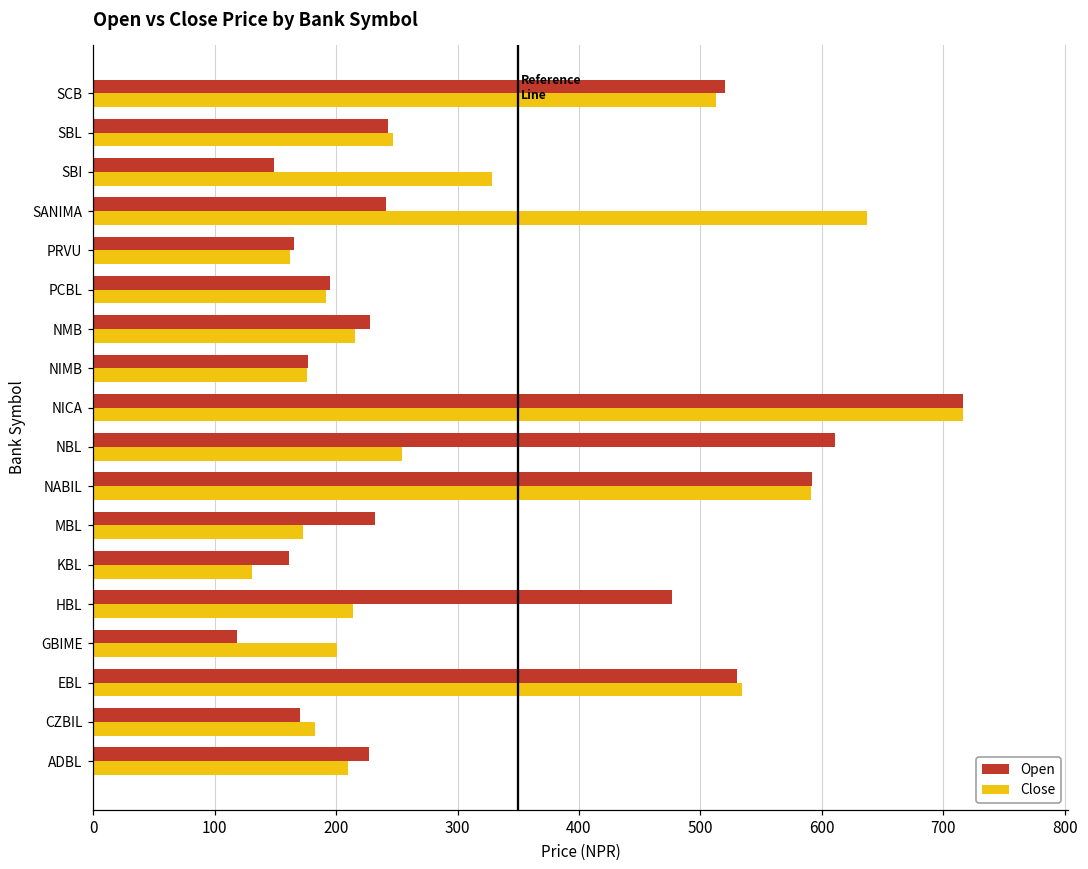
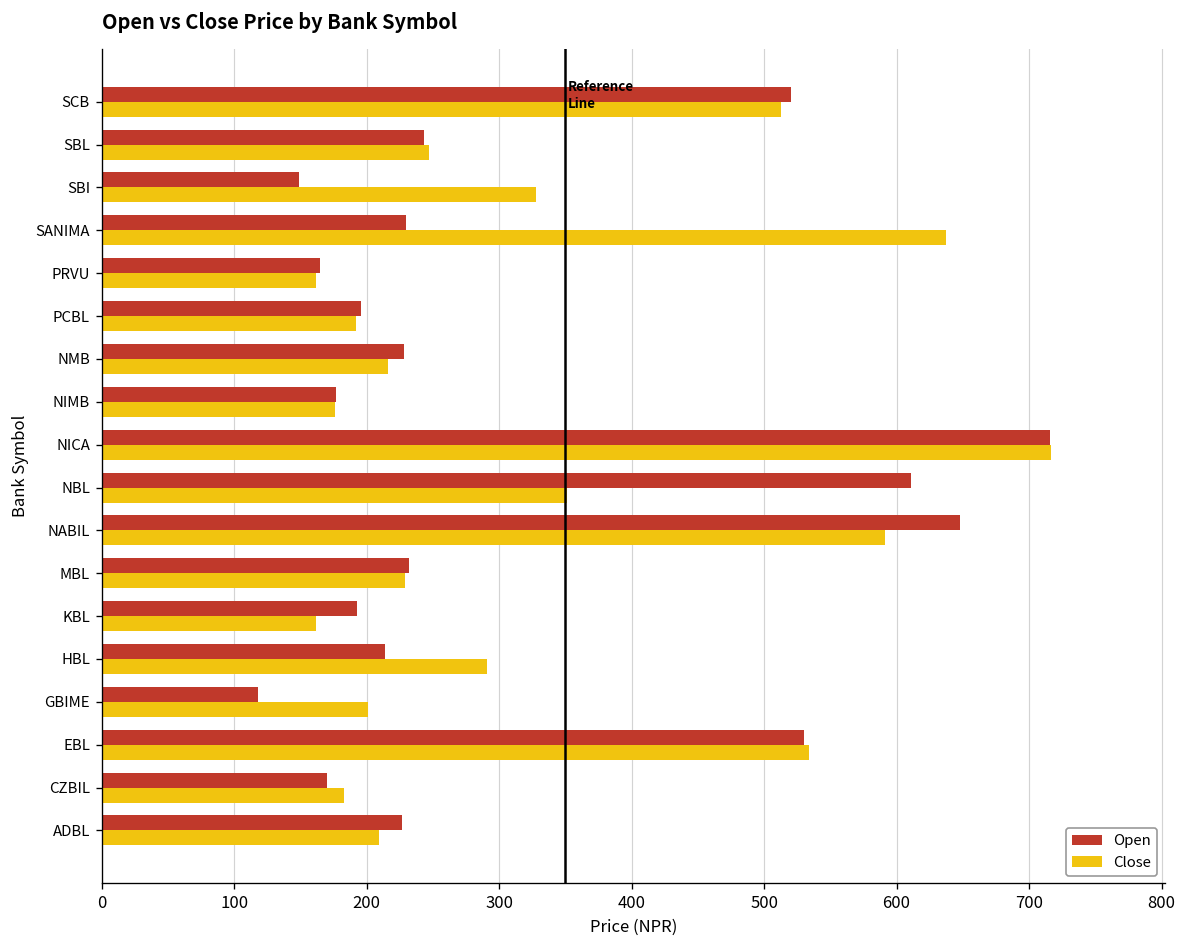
  {
    "Open": {
      "SCB": 520,
      "SBL": 243,
      "SBI": 149,
-     "SANIMA": 241,
+     "SANIMA": 230,
      "PRVU": 165,
      "PCBL": 195,
      "NMB": 228,
      "NIMB": 177,
      "NICA": 716,
      "NBL": 611,
-     "NABIL": 592,
+     "NABIL": 648,
      "MBL": 232,
-     "KBL": 161,
-     "HBL": 476,
+     "KBL": 193,
+     "HBL": 214,
      "GBIME": 118,
      "EBL": 530,
      "CZBIL": 170,
      "ADBL": 227
    },
    "Close": {
      "SCB": 513,
      "SBL": 247,
      "SBI": 328,
      "SANIMA": 637,
      "PRVU": 162,
      "PCBL": 192,
      "NMB": 216,
      "NIMB": 176,
      "NICA": 717,
-     "NBL": 254,
+     "NBL": 351,
      "NABIL": 591,
-     "MBL": 173,
-     "KBL": 131,
-     "HBL": 214,
+     "MBL": 229,
+     "KBL": 162,
+     "HBL": 291,
      "GBIME": 201,
      "EBL": 534,
      "CZBIL": 183,
      "ADBL": 210
    }
  }
